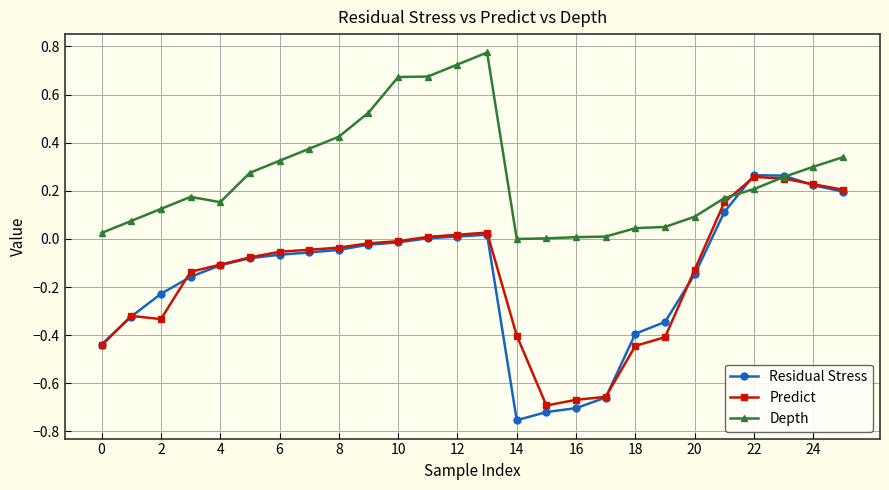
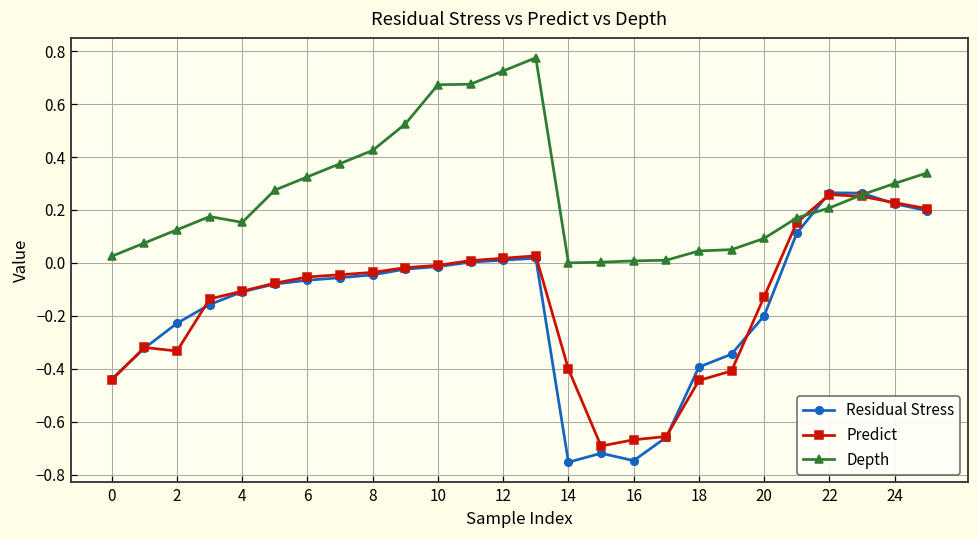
  {
    "Residual Stress": {
      "2": -0.23,
      "6": -0.07,
      "14": -0.75,
-     "16": -0.70,
+     "16": -0.75,
      "18": -0.39,
-     "20": -0.15
+     "20": -0.20
    },
    "Predict": {
      "2": -0.33,
      "6": -0.05,
      "14": -0.40,
      "16": -0.67,
      "18": -0.44,
      "20": -0.13
    },
    "Depth": {
      "0": 0.03,
      "2": 0.13,
      "4": 0.15,
      "6": 0.33,
      "8": 0.43,
      "10": 0.67,
      "12": 0.73,
      "14": 0.00,
      "16": 0.01,
      "18": 0.05,
      "20": 0.09,
      "22": 0.21,
      "24": 0.30
    }
  }
